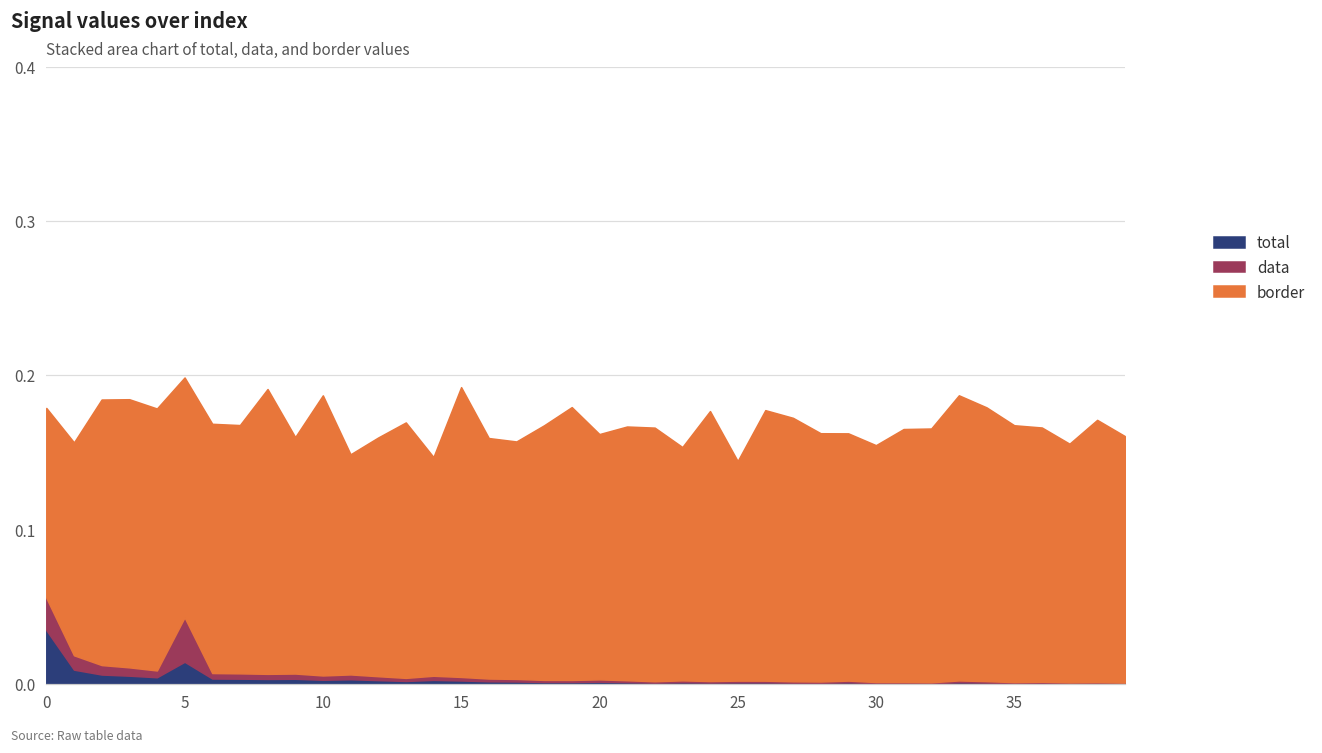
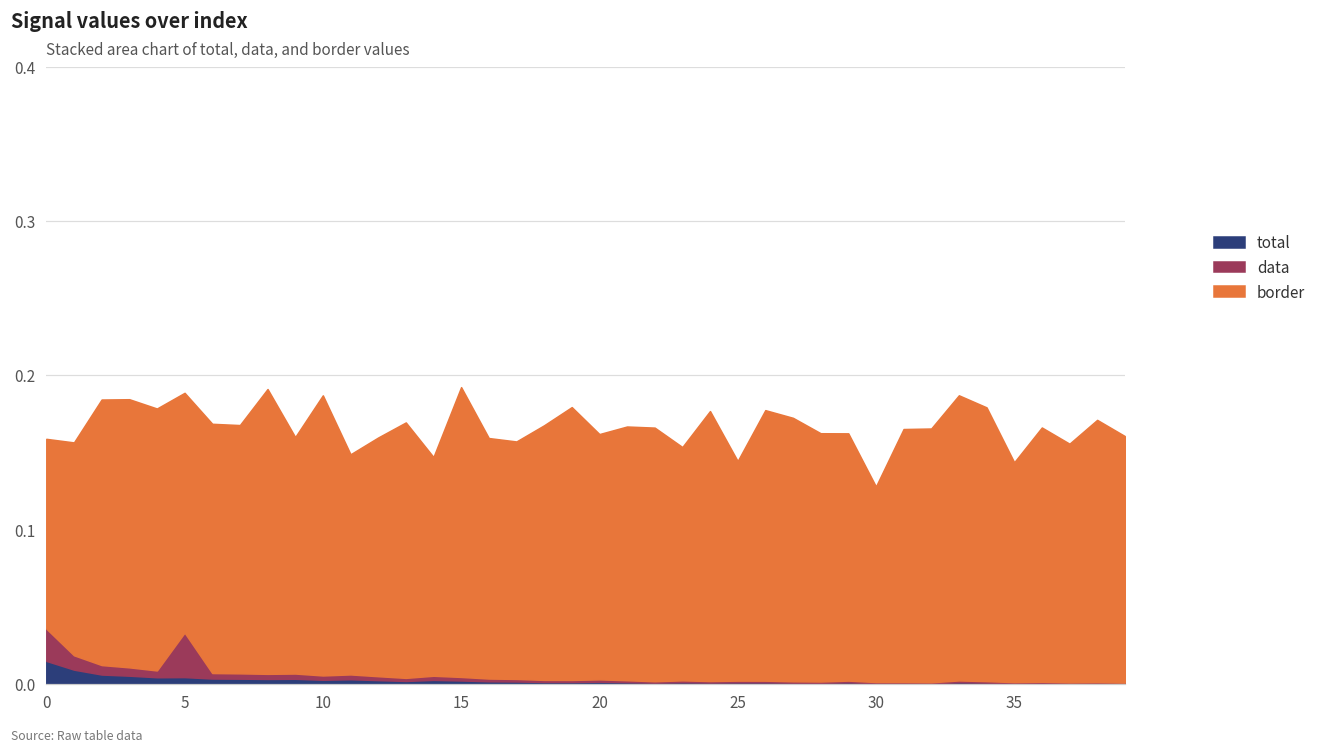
  {
    "total": {
-     "0": 0.035,
-     "5": 0.014,
+     "0": 0.015,
+     "5": 0.004,
      "10": 0.003,
      "15": 0.002
    },
    "data": {
      "10": 0.006,
      "15": 0.005
    },
    "border": {
      "0": 0.123,
      "5": 0.155,
      "10": 0.181,
      "15": 0.188,
      "20": 0.159,
      "25": 0.142,
-     "30": 0.153,
-     "35": 0.166
+     "30": 0.127,
+     "35": 0.142
    }
  }
